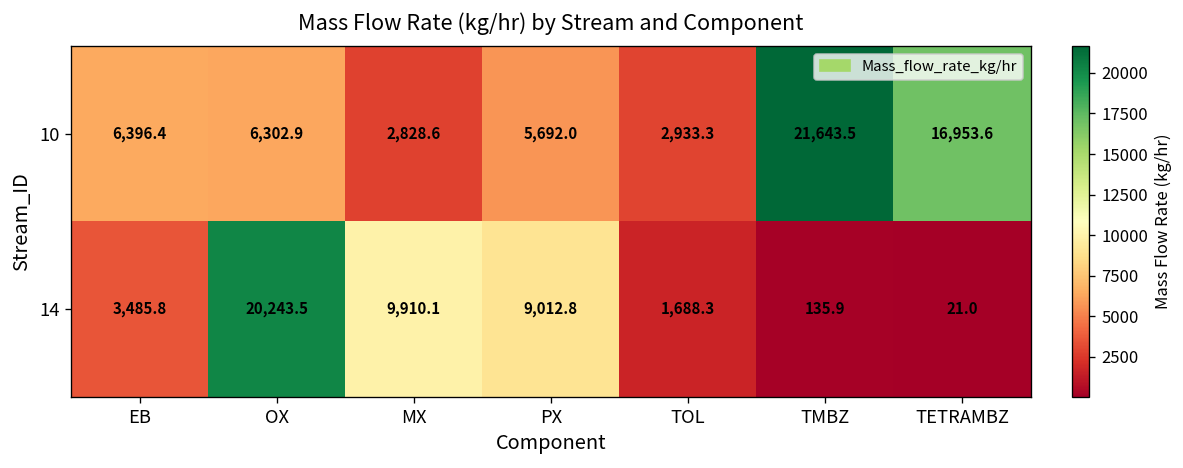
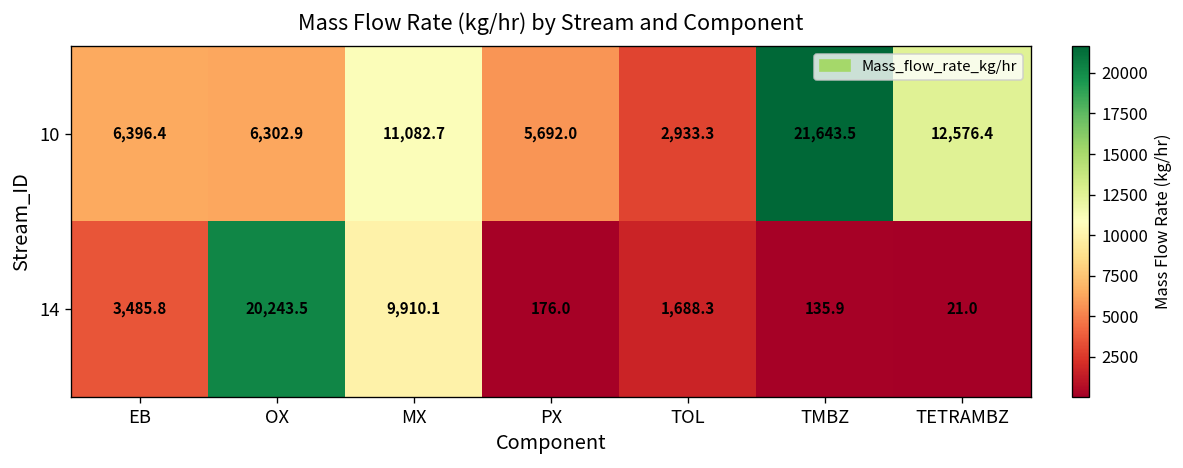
  {
    "10": {
      "EB": "6,396.4",
      "OX": "6,302.9",
-     "MX": "2,828.6",
+     "MX": "11,082.7",
      "PX": "5,692.0",
      "TOL": "2,933.3",
      "TMBZ": "21,643.5",
-     "TETRAMBZ": "16,953.6"
+     "TETRAMBZ": "12,576.4"
    },
    "14": {
      "EB": "3,485.8",
      "OX": "20,243.5",
      "MX": "9,910.1",
-     "PX": "9,012.8",
+     "PX": "176.0",
      "TOL": "1,688.3",
      "TMBZ": "135.9",
      "TETRAMBZ": "21.0"
    }
  }
